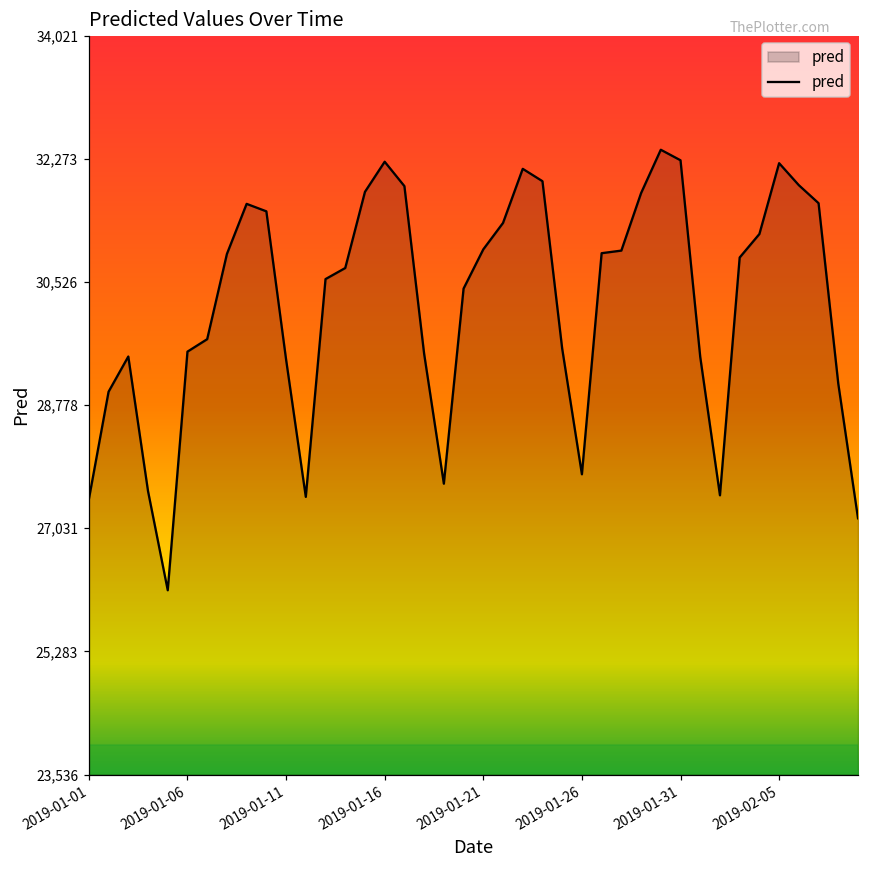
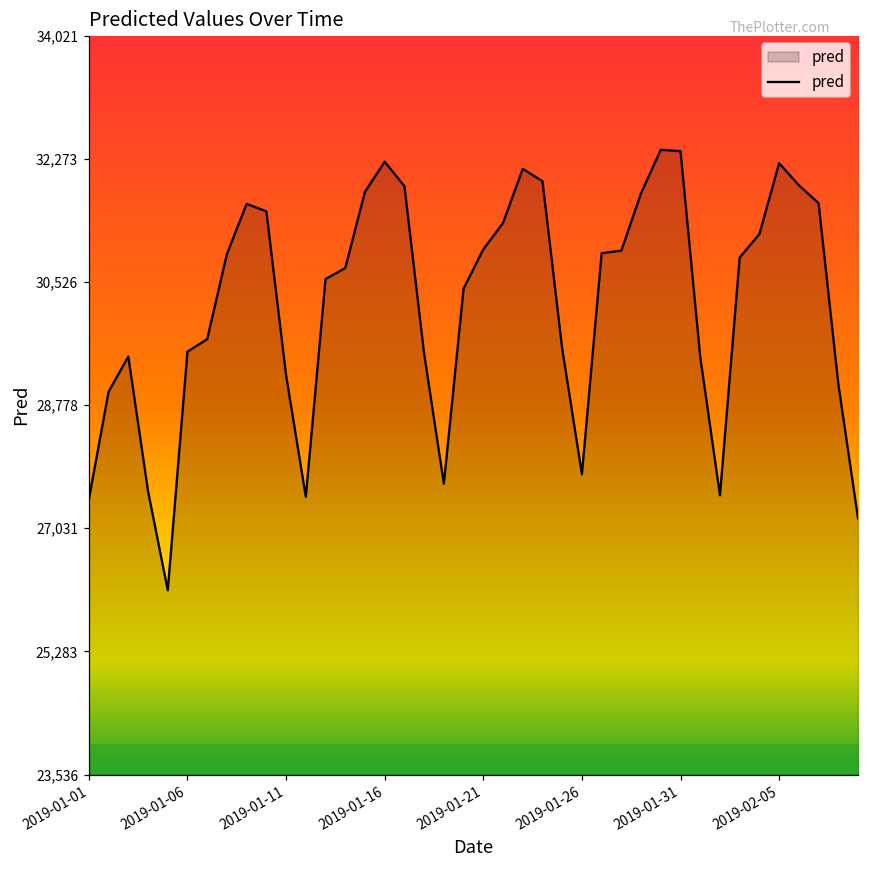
  {
    "2019-01-01": "27,400",
    "2019-01-06": "29,500",
-   "2019-01-11": "29,400",
+   "2019-01-11": "29,200",
    "2019-01-16": "32,200",
    "2019-01-21": "31,000",
    "2019-01-26": "27,800",
-   "2019-01-31": "32,300",
+   "2019-01-31": "32,400",
    "2019-02-05": "32,200"
  }
